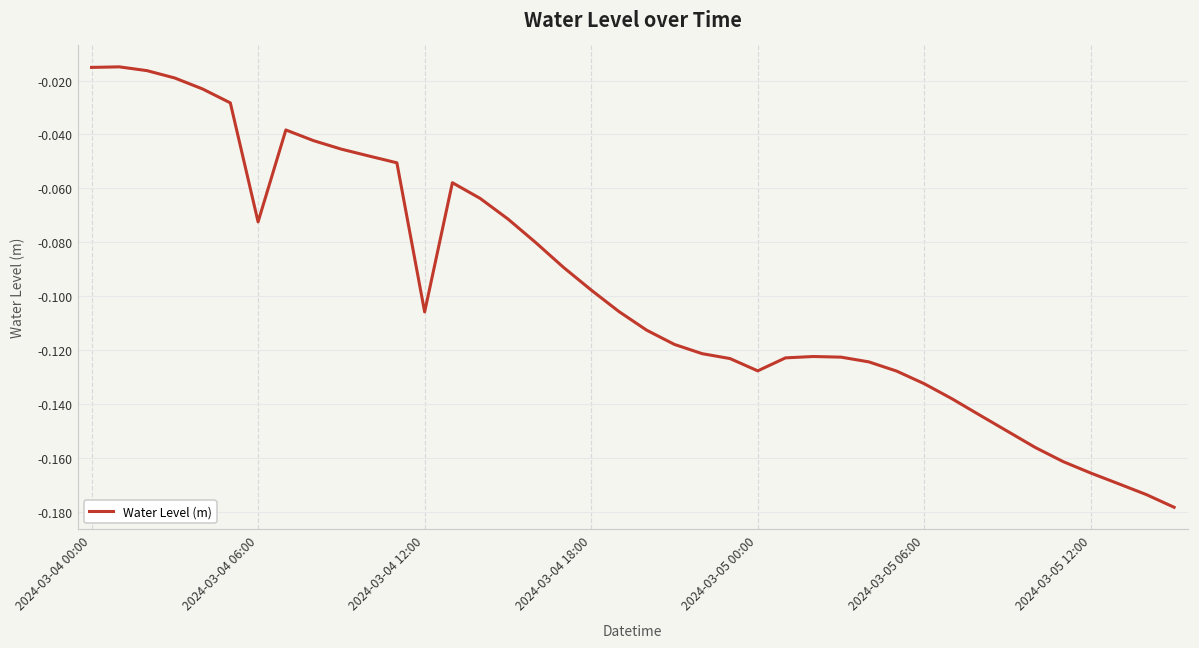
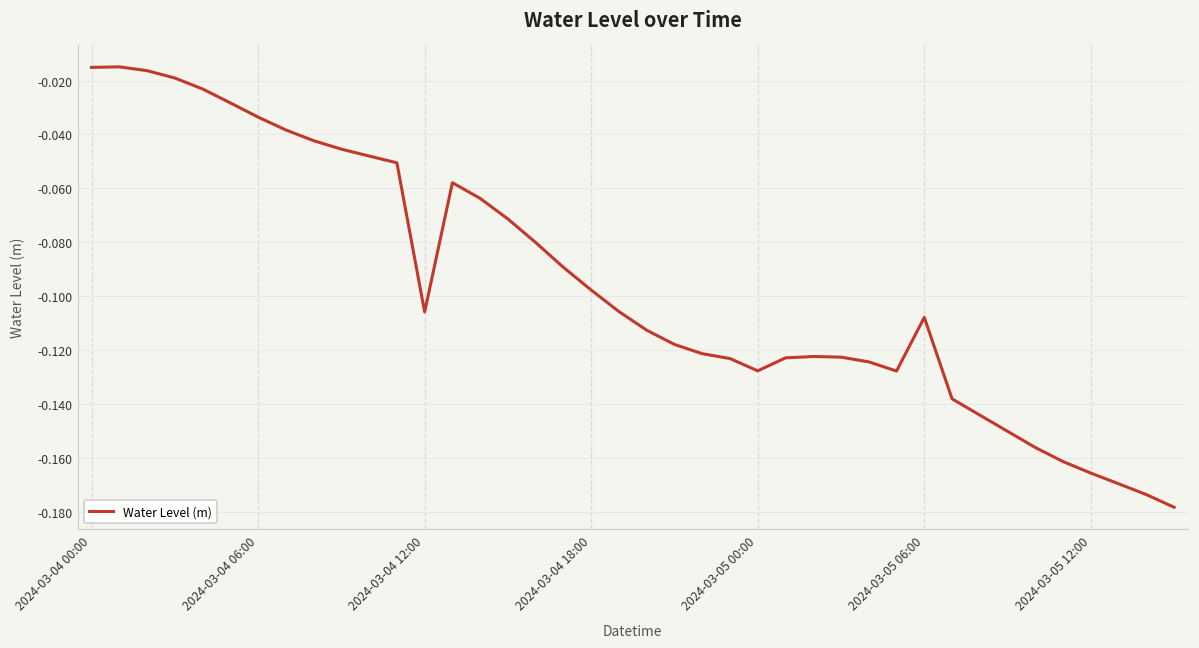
  {
    "2024-03-04 00:00": -0.015,
-   "2024-03-04 06:00": -0.072,
+   "2024-03-04 06:00": -0.034,
    "2024-03-04 12:00": -0.106,
    "2024-03-04 18:00": -0.098,
    "2024-03-05 00:00": -0.128,
-   "2024-03-05 06:00": -0.133,
+   "2024-03-05 06:00": -0.108,
    "2024-03-05 12:00": -0.166
  }
